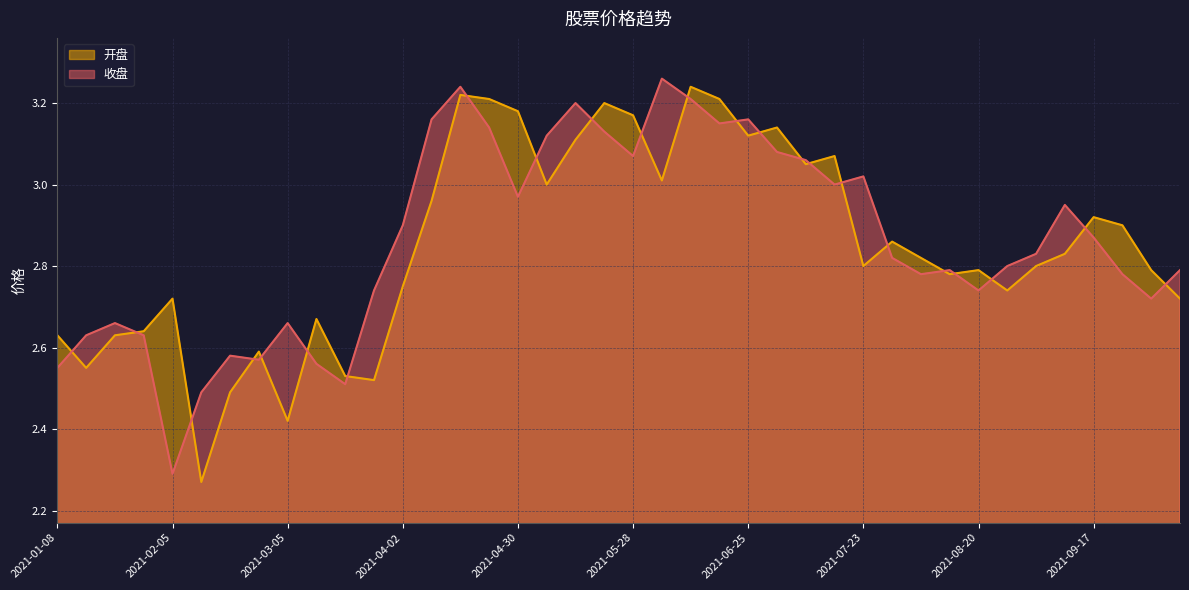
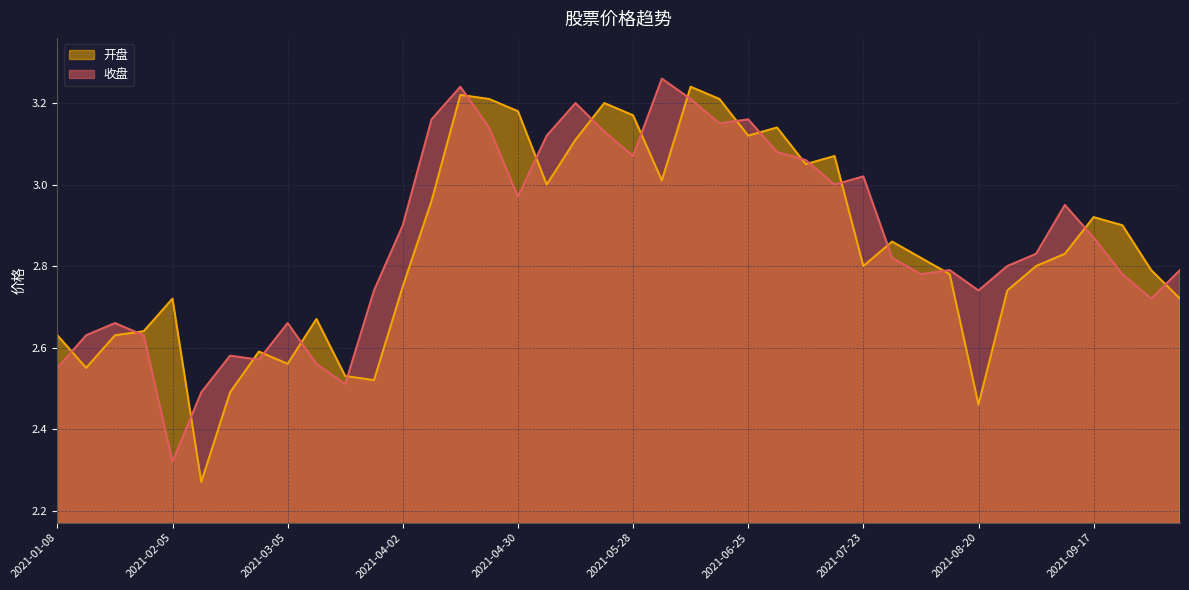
  {
    "开盘": {
      "2021-01-08": 2.63,
      "2021-02-05": 2.72,
-     "2021-03-05": 2.42,
+     "2021-03-05": 2.56,
      "2021-04-02": 2.75,
      "2021-04-30": 3.18,
      "2021-05-28": 3.17,
      "2021-06-25": 3.12,
      "2021-07-23": 2.80,
-     "2021-08-20": 2.79,
+     "2021-08-20": 2.46,
      "2021-09-17": 2.92
    },
    "收盘": {
      "2021-01-08": 2.55,
-     "2021-02-05": 2.29,
+     "2021-02-05": 2.32,
      "2021-03-05": 2.66,
      "2021-04-02": 2.90,
      "2021-04-30": 2.97,
      "2021-05-28": 3.07,
      "2021-06-25": 3.16,
      "2021-07-23": 3.02,
      "2021-08-20": 2.74,
      "2021-09-17": 2.87
    }
  }
